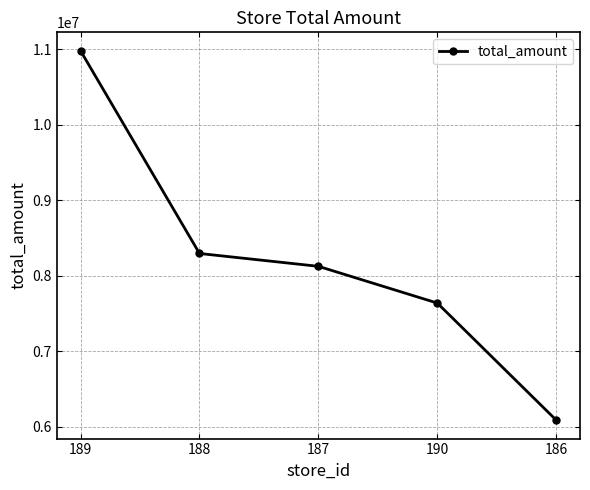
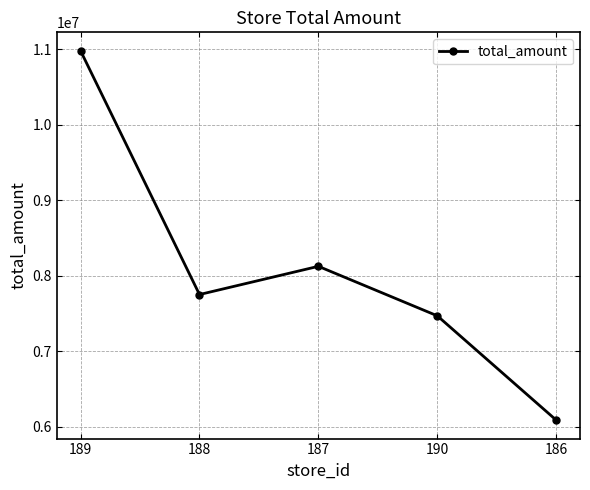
  {
    "189": 11000000,
-   "188": 8300000,
+   "188": 7800000,
    "187": 8100000,
-   "190": 7600000,
+   "190": 7500000,
    "186": 6100000
  }
